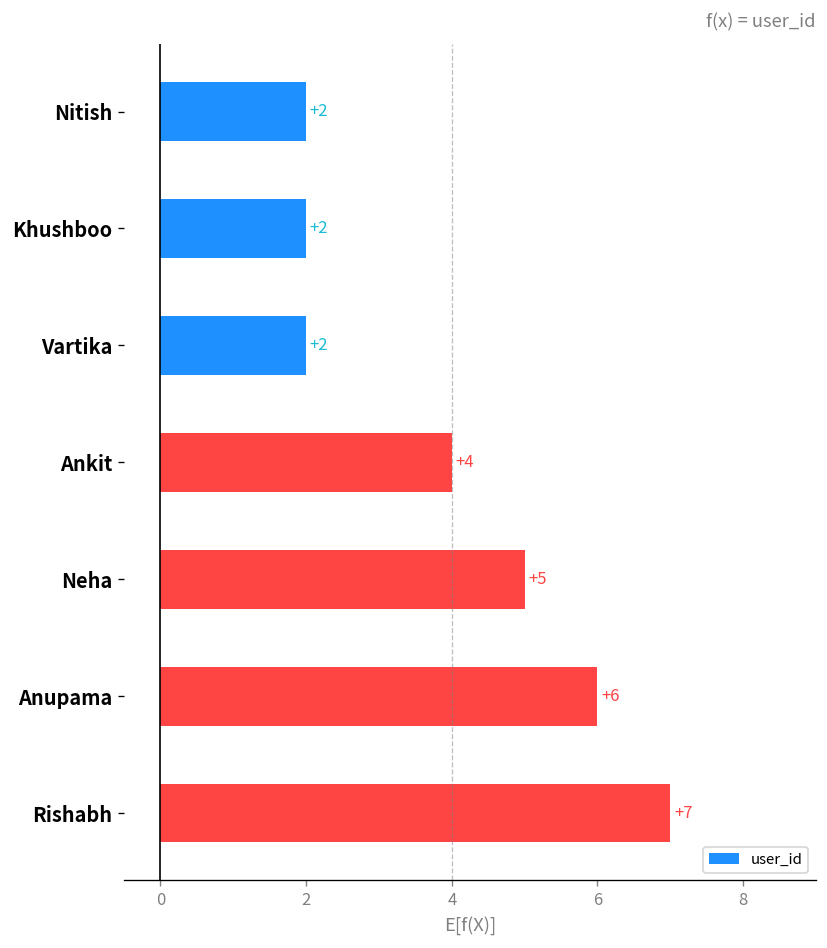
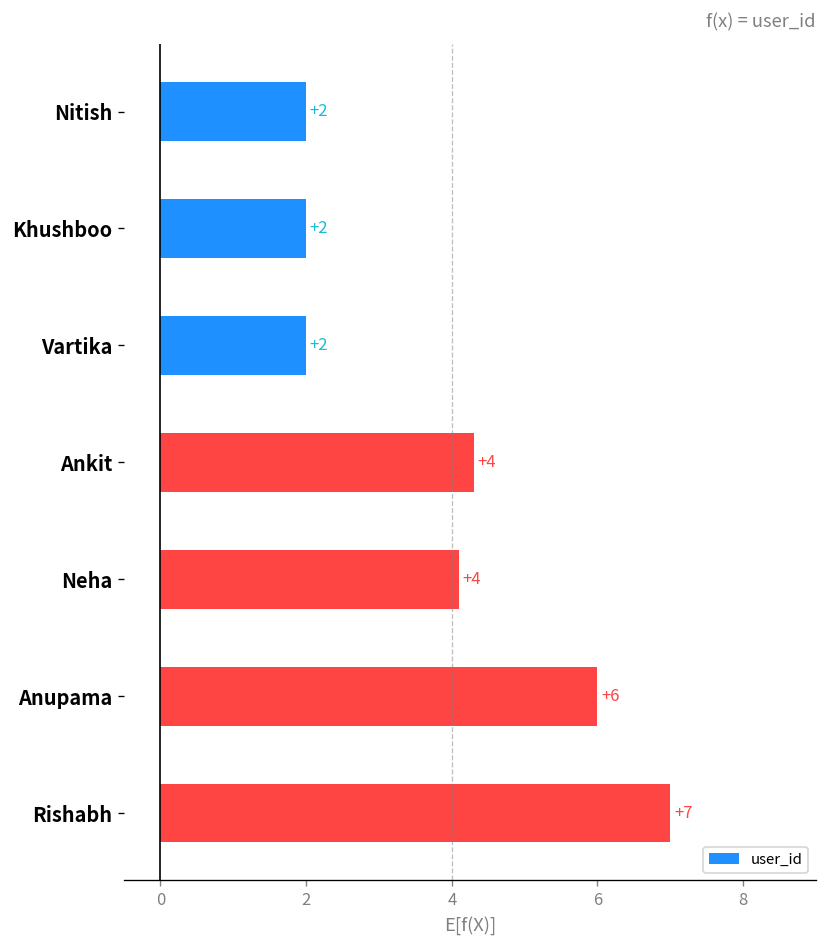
  {
    "Nitish": "+2",
    "Khushboo": "+2",
    "Vartika": "+2",
-   "Ankit": "4.0",
-   "Neha": "+5",
+   "Ankit": "4.3",
+   "Neha": "+4",
    "Anupama": "+6",
    "Rishabh": "+7"
  }
